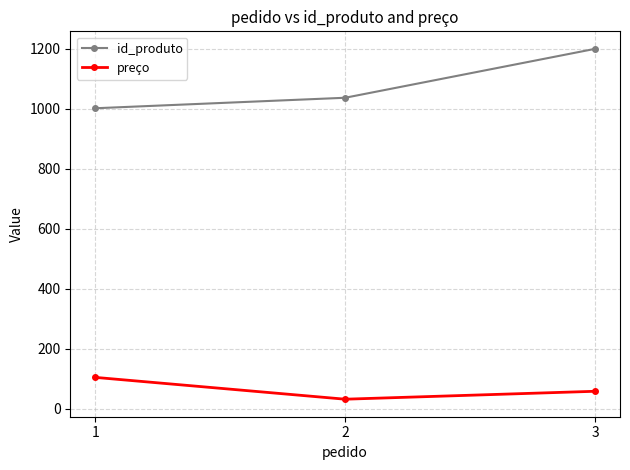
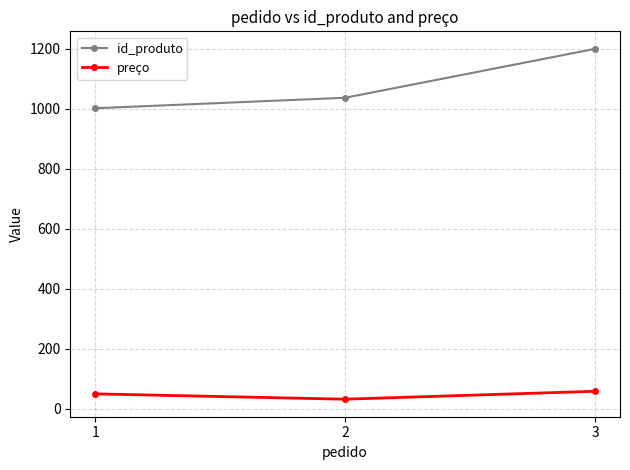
  {
    "id_produto": {
      "1": 1000,
      "2": 1040,
      "3": 1200
    },
    "preço": {
-     "1": 110,
+     "1": 50,
      "2": 30,
      "3": 60
    }
  }
